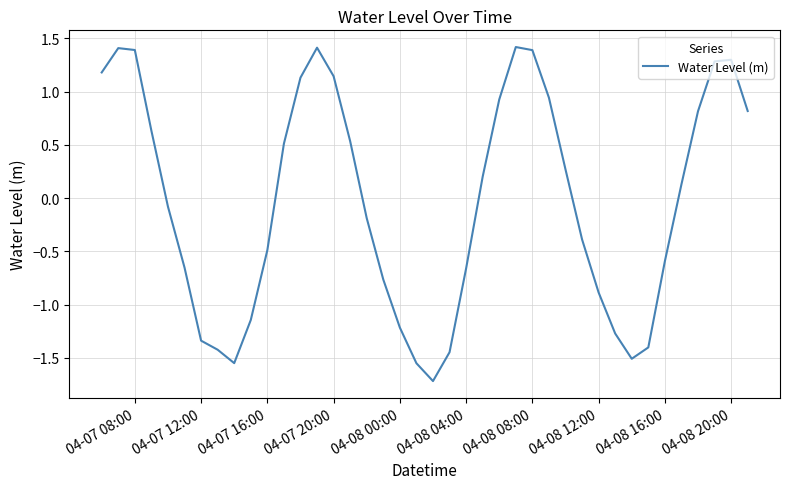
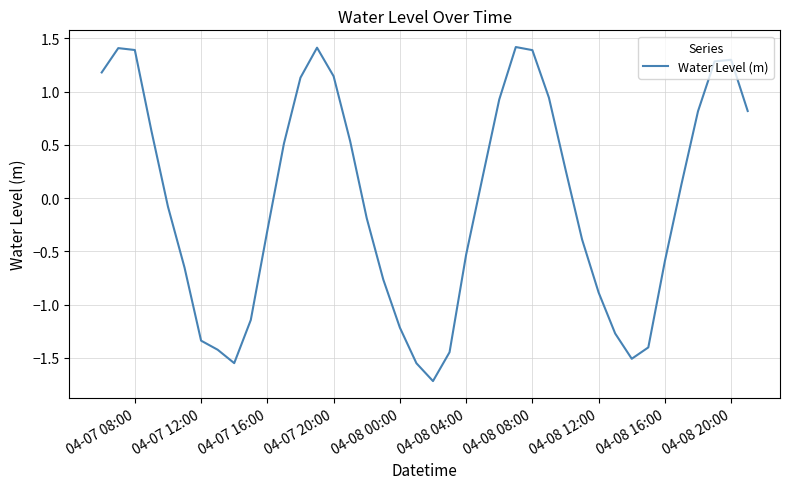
  {
    "04-07 08:00": 1.39,
    "04-07 12:00": -1.34,
-   "04-07 16:00": -0.49,
+   "04-07 16:00": -0.30,
    "04-07 20:00": 1.15,
    "04-08 00:00": -1.22,
-   "04-08 04:00": -0.66,
+   "04-08 04:00": -0.53,
    "04-08 08:00": 1.39,
    "04-08 12:00": -0.89,
    "04-08 16:00": -0.59
  }
